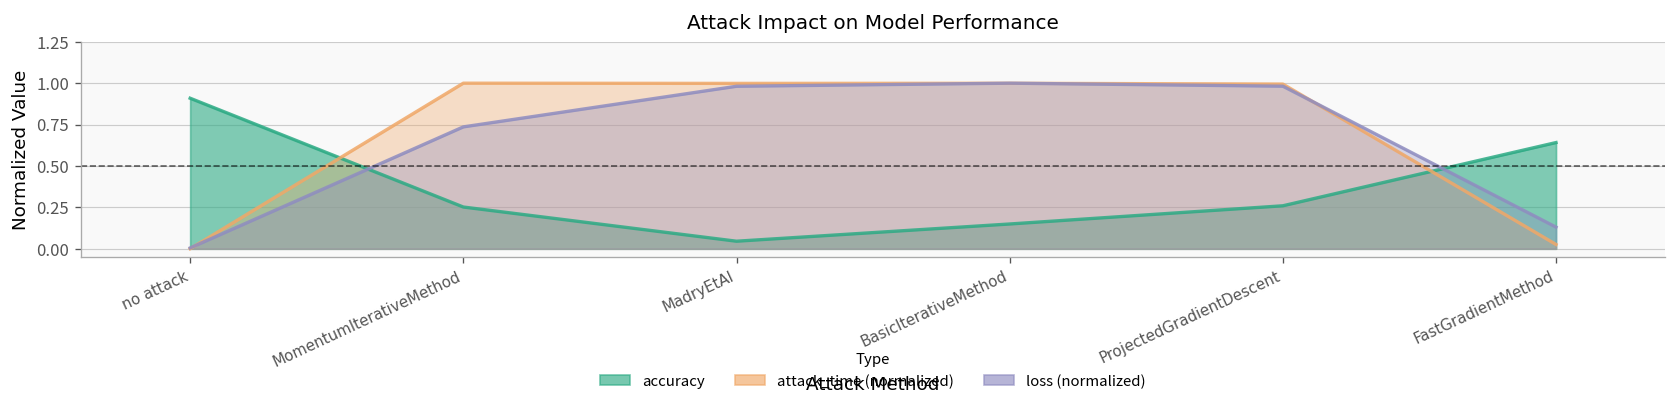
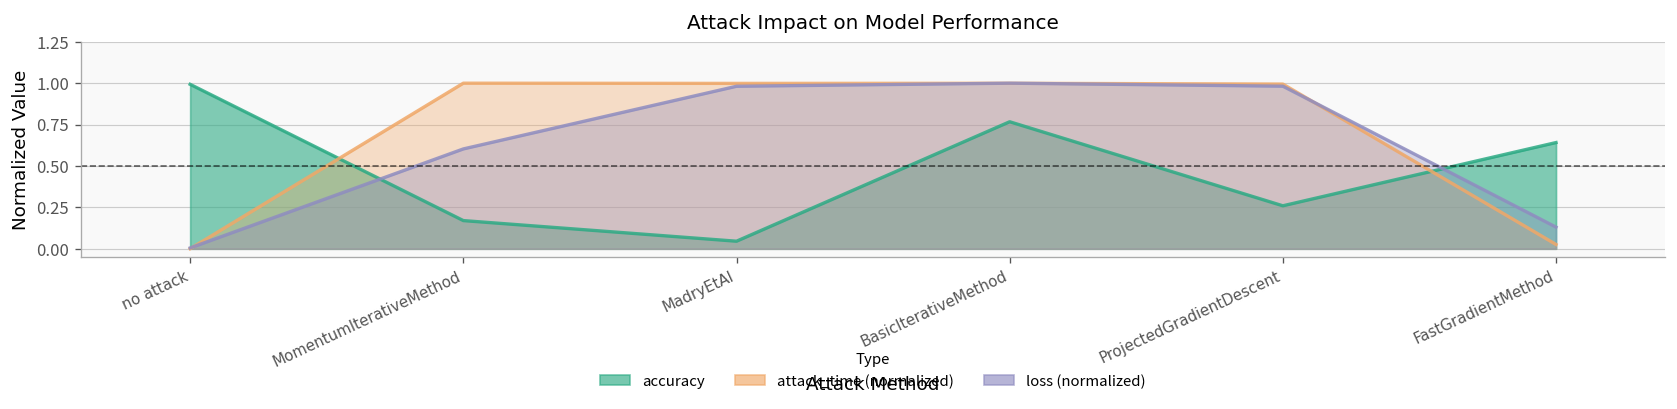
  {
    "accuracy": {
-     "no attack": 0.91,
-     "MomentumIterativeMethod": 0.25,
+     "no attack": 0.99,
+     "MomentumIterativeMethod": 0.17,
      "MadryEtAl": 0.05,
-     "BasicIterativeMethod": 0.15,
+     "BasicIterativeMethod": 0.77,
      "ProjectedGradientDescent": 0.26,
      "FastGradientMethod": 0.64
    },
    "attack_time (normalized)": {
      "MomentumIterativeMethod": 1.00,
      "FastGradientMethod": 0.03
    },
    "loss (normalized)": {
-     "MomentumIterativeMethod": 0.74,
+     "MomentumIterativeMethod": 0.60,
      "FastGradientMethod": 0.13
    }
  }
